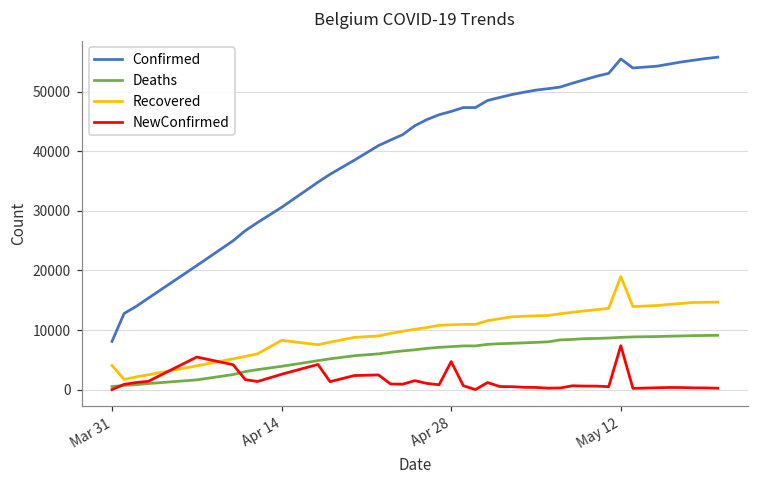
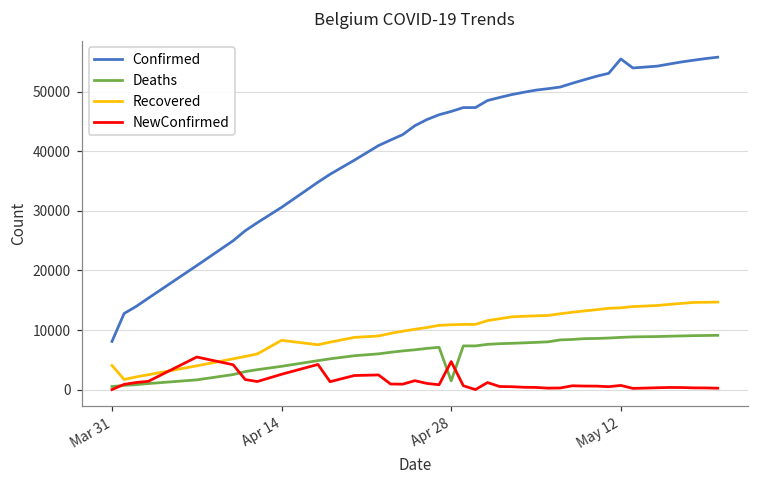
  {
    "Confirmed": {
      "Mar 31": 8000,
      "Apr 14": 31000,
      "Apr 28": 47000,
      "May 12": 55000
    },
    "Deaths": {
      "Mar 31": 1000,
      "Apr 14": 4000,
-     "Apr 28": 7000,
+     "Apr 28": 1000,
      "May 12": 9000
    },
    "Recovered": {
      "Mar 31": 4000,
      "Apr 14": 8000,
      "Apr 28": 11000,
-     "May 12": 19000
+     "May 12": 14000
    },
    "NewConfirmed": {
      "Mar 31": 0,
      "Apr 14": 3000,
      "Apr 28": 5000,
-     "May 12": 7000
+     "May 12": 1000
    }
  }
